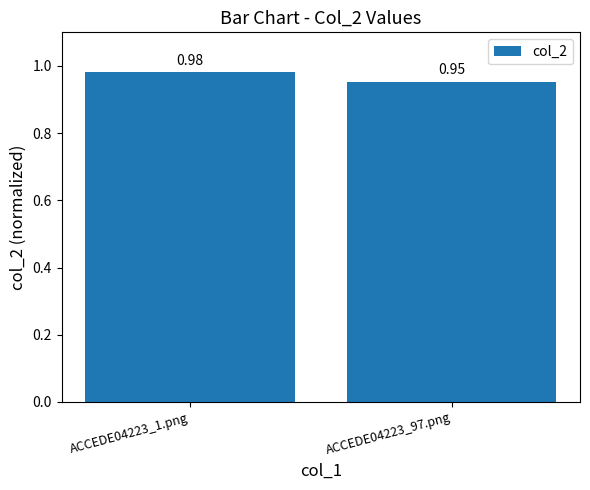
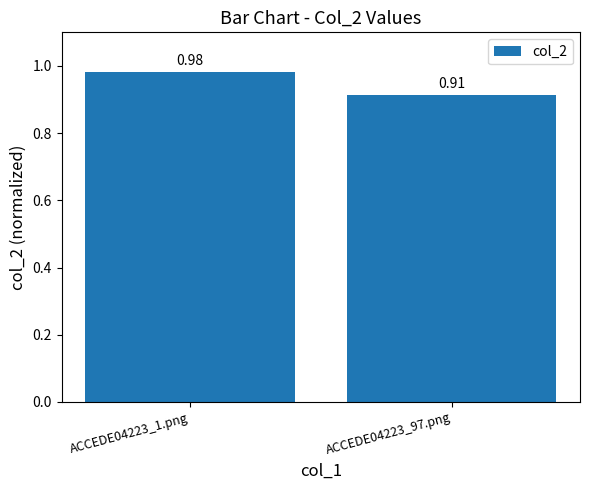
  {
    "ACCEDE04223_1.png": 0.98,
-   "ACCEDE04223_97.png": 0.95
+   "ACCEDE04223_97.png": 0.91
  }
